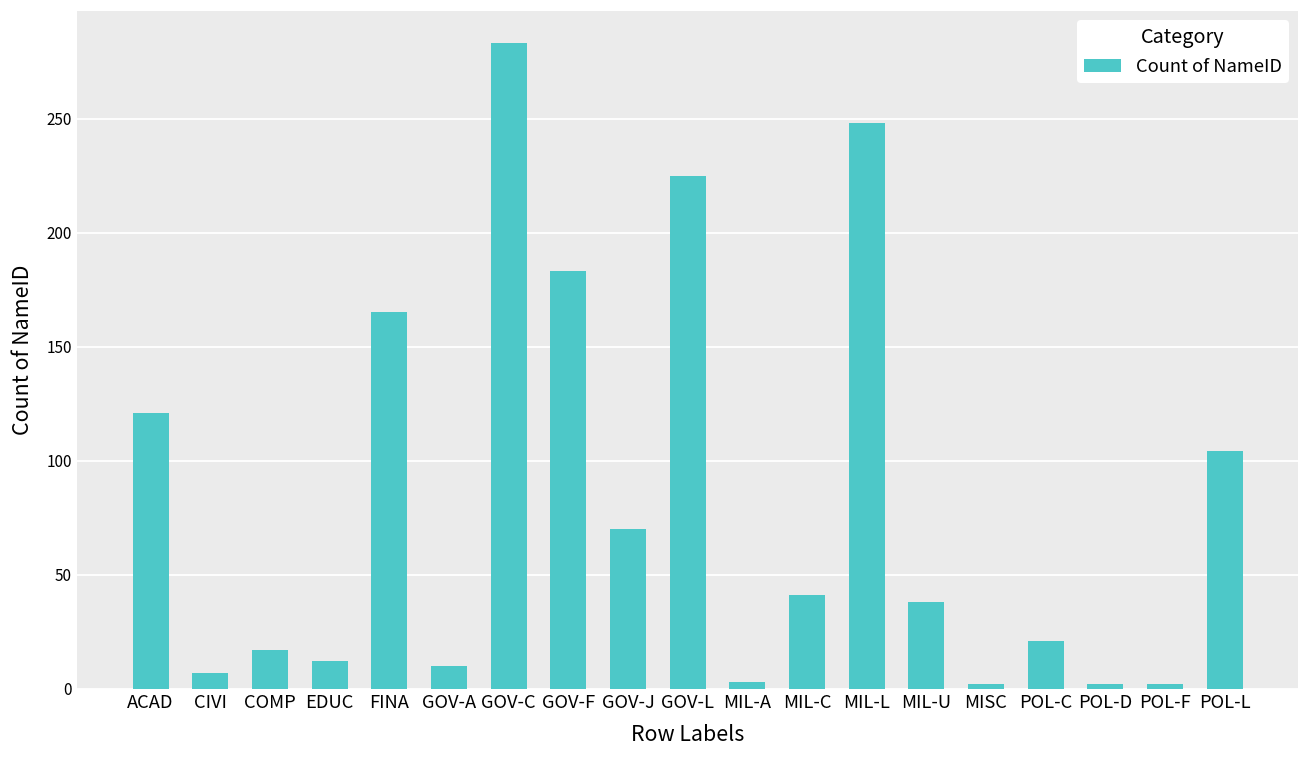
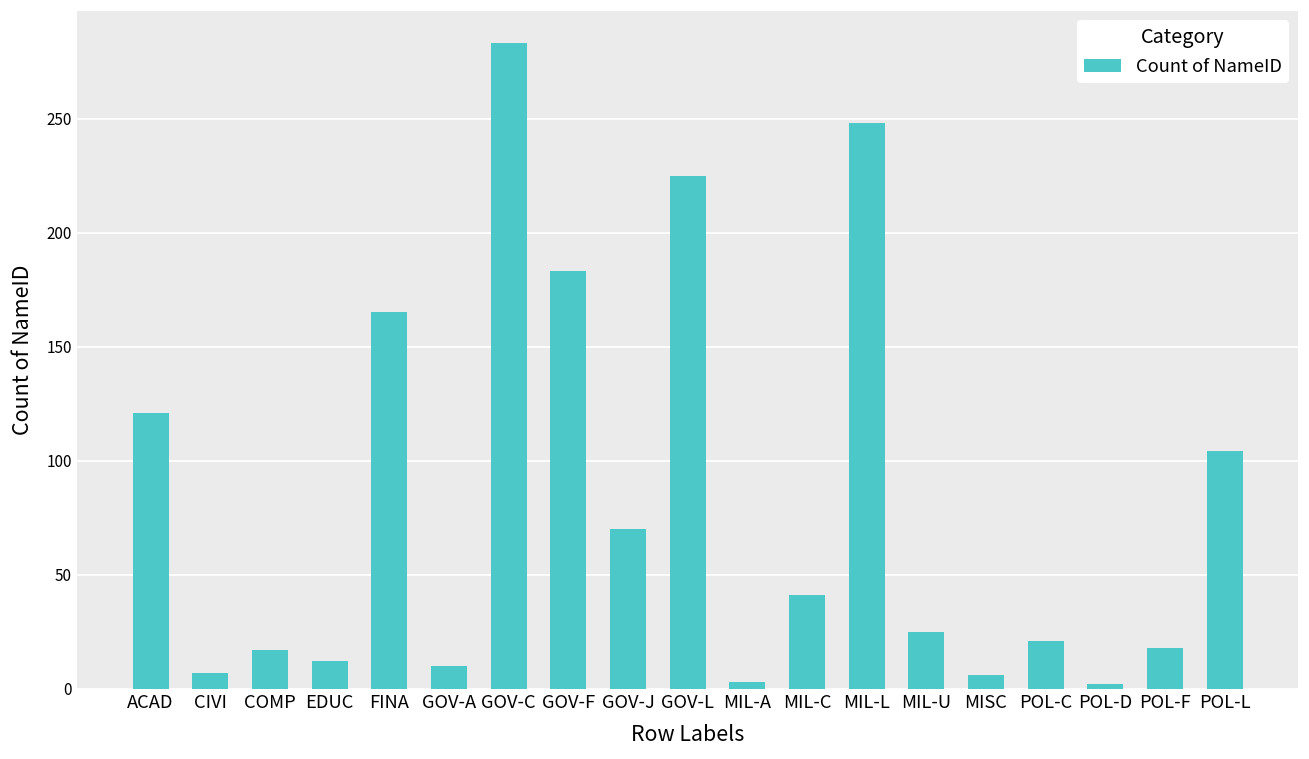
  {
    "ACAD": 121,
    "CIVI": 7,
    "COMP": 17,
    "EDUC": 12,
    "FINA": 165,
    "GOV-A": 10,
    "GOV-C": 283,
    "GOV-F": 183,
    "GOV-J": 70,
    "GOV-L": 225,
    "MIL-A": 3,
    "MIL-C": 41,
    "MIL-L": 248,
-   "MIL-U": 38,
-   "MISC": 2,
+   "MIL-U": 25,
+   "MISC": 6,
    "POL-C": 21,
    "POL-D": 2,
-   "POL-F": 2,
+   "POL-F": 18,
    "POL-L": 104
  }
